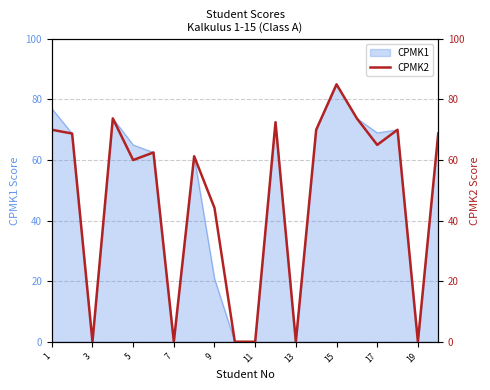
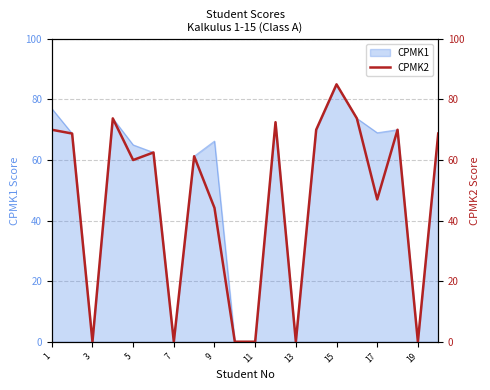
  {
    "CPMK1": {
      "1": 77,
      "3": 0,
      "5": 65,
      "7": 0,
-     "9": 21,
+     "9": 66,
      "11": 0,
      "13": 0,
      "15": 85,
      "17": 69,
      "19": 0
    },
    "CPMK2": {
      "1": 70,
      "3": 0,
      "5": 60,
      "7": 0,
      "9": 44,
      "11": 0,
      "13": 0,
      "15": 85,
-     "17": 65,
+     "17": 47,
      "19": 0
    }
  }
